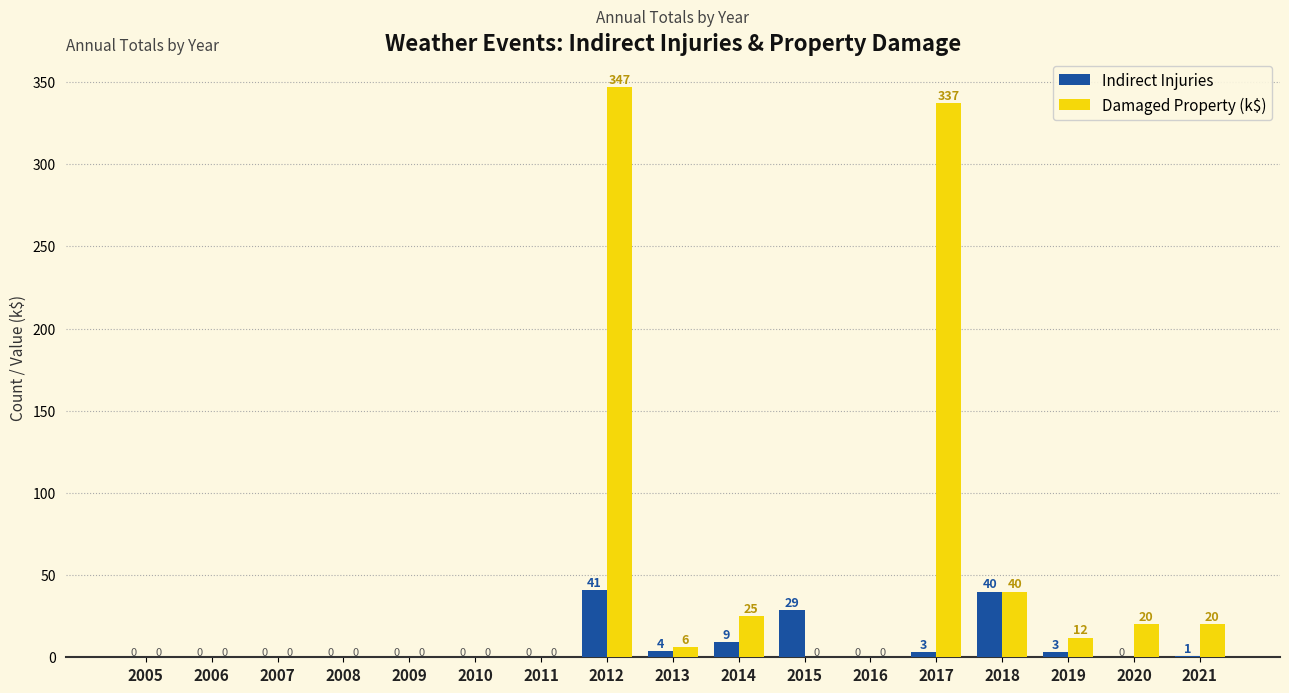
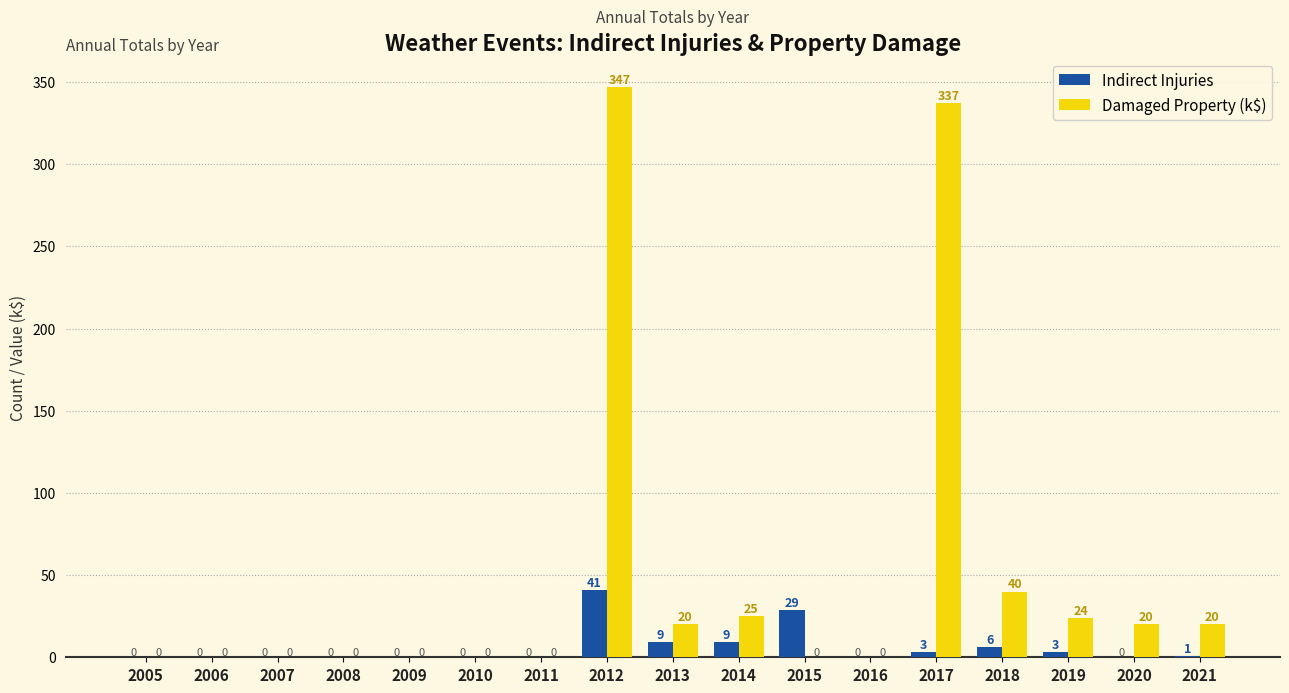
  {
    "Indirect Injuries": {
      "2005": 0,
      "2006": 0,
      "2007": 0,
      "2008": 0,
      "2009": 0,
      "2010": 0,
      "2011": 0,
      "2012": 41,
-     "2013": 4,
+     "2013": 9,
      "2014": 9,
      "2015": 29,
      "2016": 0,
      "2017": 3,
-     "2018": 40,
+     "2018": 6,
      "2019": 3,
      "2020": 0,
      "2021": 1
    },
    "Damaged Property (k$)": {
      "2005": 0,
      "2006": 0,
      "2007": 0,
      "2008": 0,
      "2009": 0,
      "2010": 0,
      "2011": 0,
      "2012": 347,
-     "2013": 6,
+     "2013": 20,
      "2014": 25,
      "2015": 0,
      "2016": 0,
      "2017": 337,
      "2018": 40,
-     "2019": 12,
+     "2019": 24,
      "2020": 20,
      "2021": 20
    }
  }
